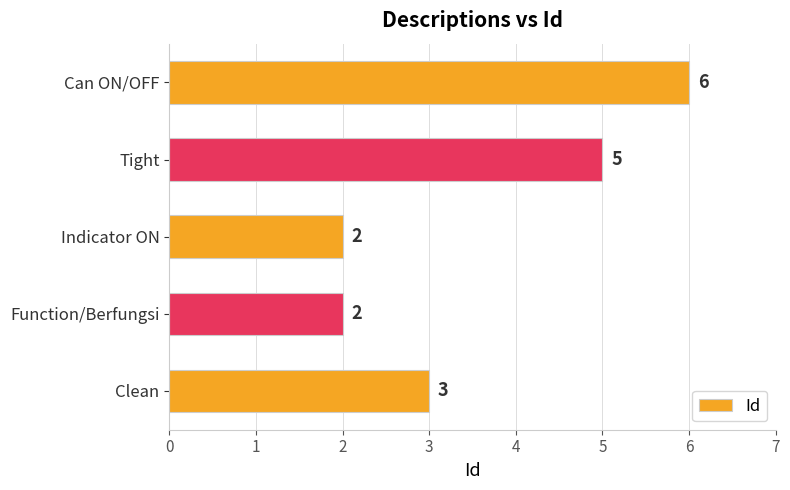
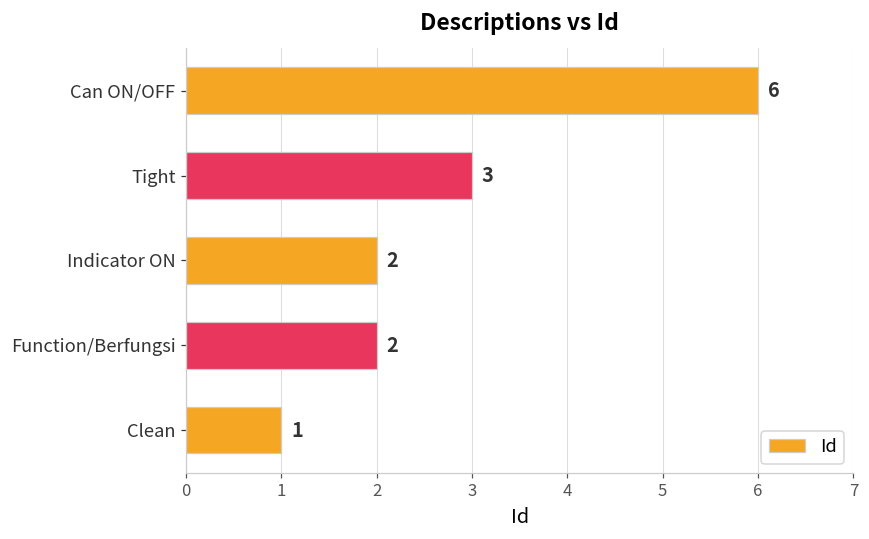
  {
    "Can ON/OFF": 6,
-   "Tight": 5,
+   "Tight": 3,
    "Indicator ON": 2,
    "Function/Berfungsi": 2,
-   "Clean": 3
+   "Clean": 1
  }
